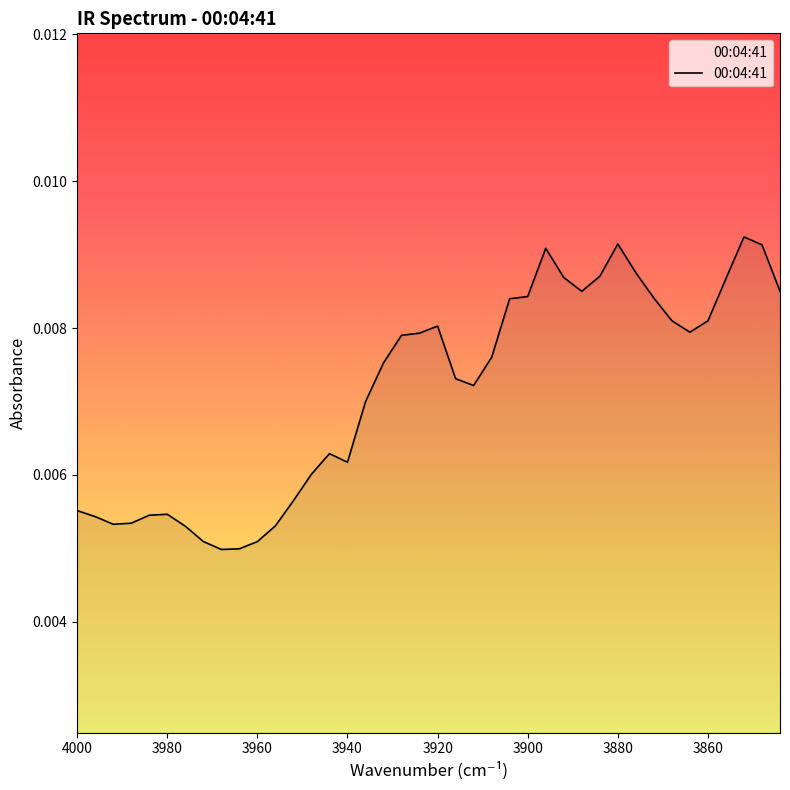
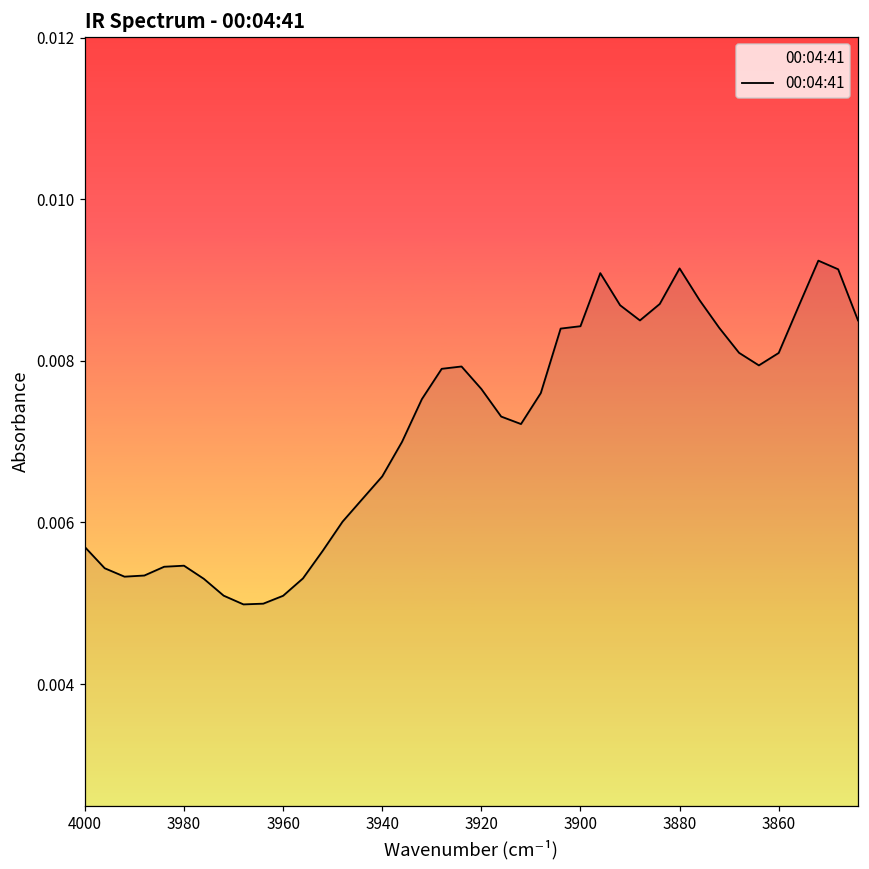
  {
-   "4000": 0.0055,
+   "4000": 0.0057,
    "3980": 0.0055,
    "3960": 0.0051,
-   "3940": 0.0062,
-   "3920": 0.0080,
+   "3940": 0.0066,
+   "3920": 0.0077,
    "3900": 0.0084,
    "3880": 0.0091,
    "3860": 0.0081
  }
